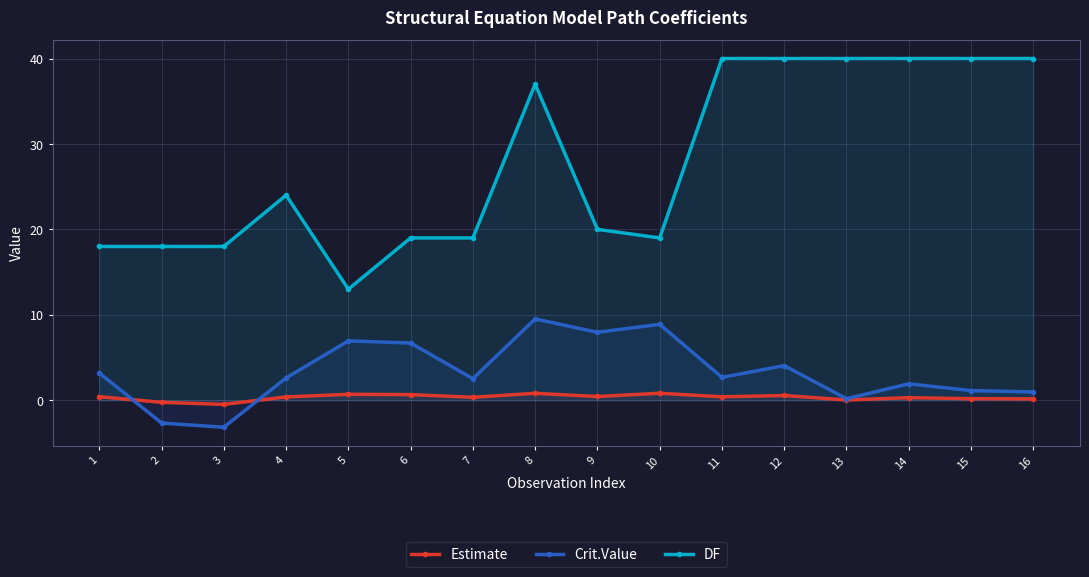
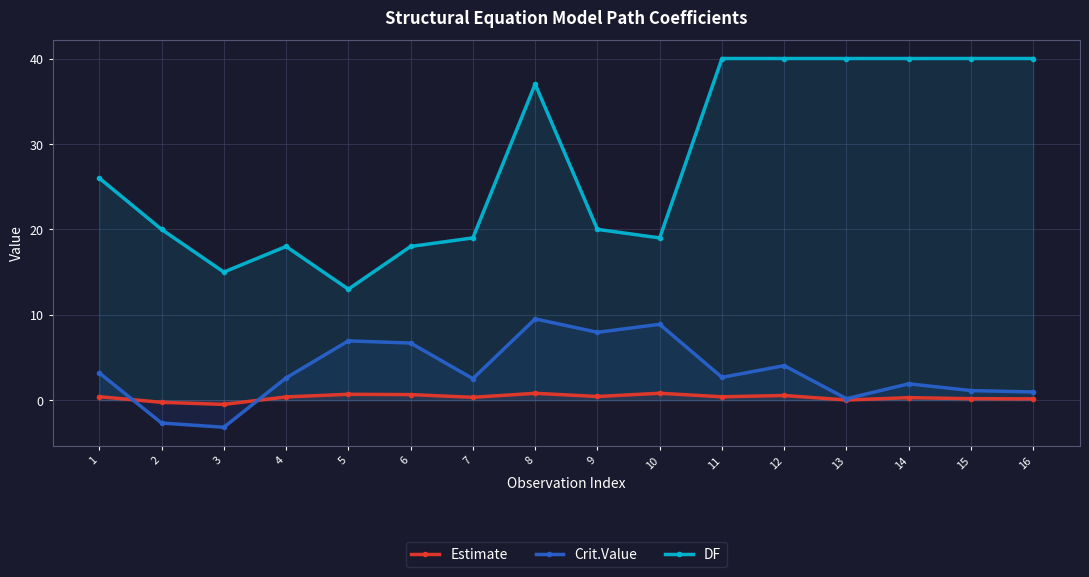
  {
    "DF": {
-     "1": 18,
-     "2": 18,
-     "3": 18,
-     "4": 24,
+     "1": 26,
+     "2": 20,
+     "3": 15,
+     "4": 18,
      "5": 13,
-     "6": 19,
+     "6": 18,
      "7": 19,
      "8": 37,
      "9": 20,
      "10": 19,
      "11": 40,
      "12": 40,
      "13": 40,
      "14": 40,
      "15": 40,
      "16": 40
    }
  }
